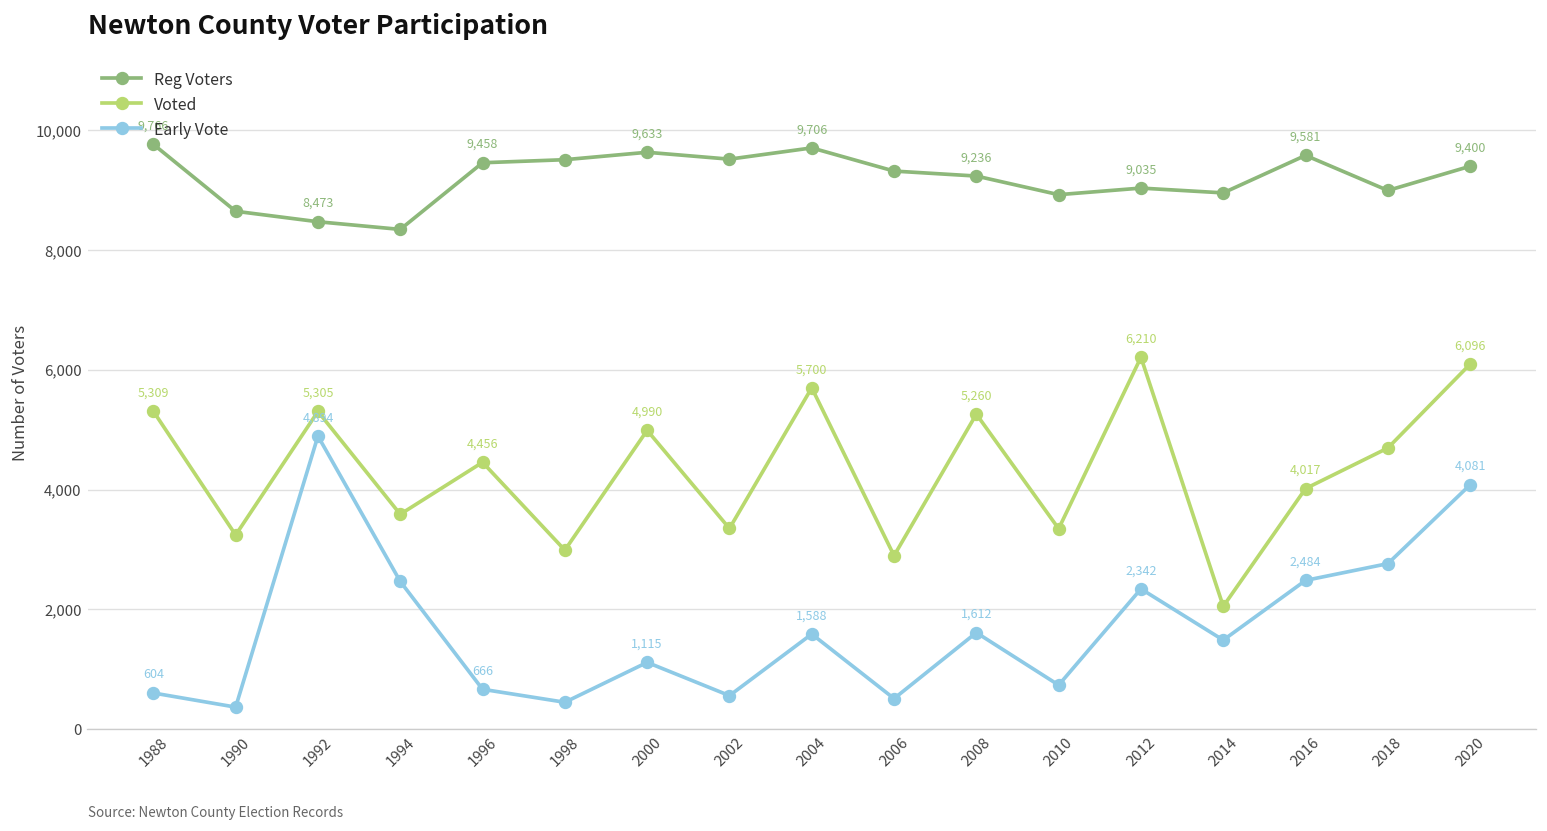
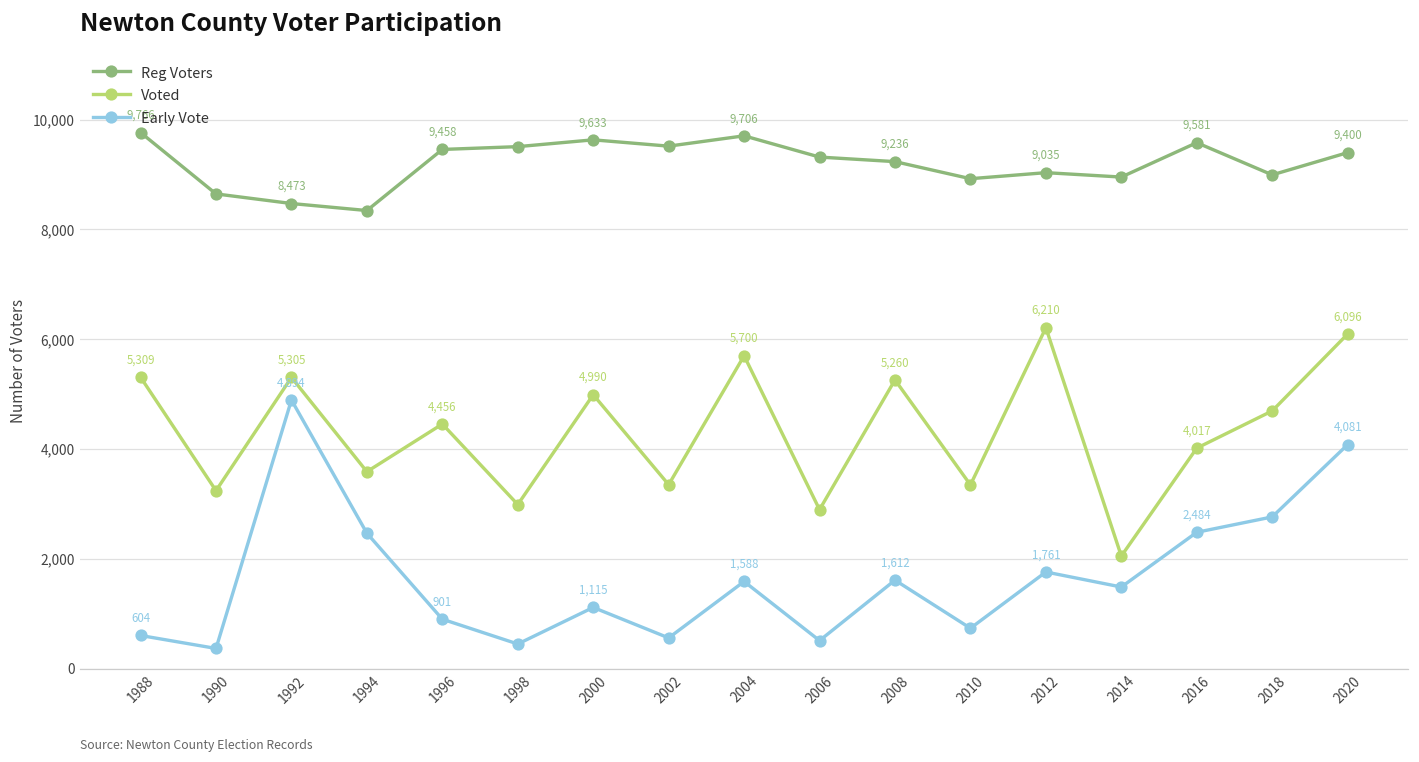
  {
    "Early Vote": {
      "1988": "604",
-     "1996": "666",
+     "1996": "901",
      "2000": "1,115",
      "2004": "1,588",
      "2008": "1,612",
-     "2012": "2,342",
+     "2012": "1,761",
      "2016": "2,484",
      "2020": "4,081"
    }
  }
